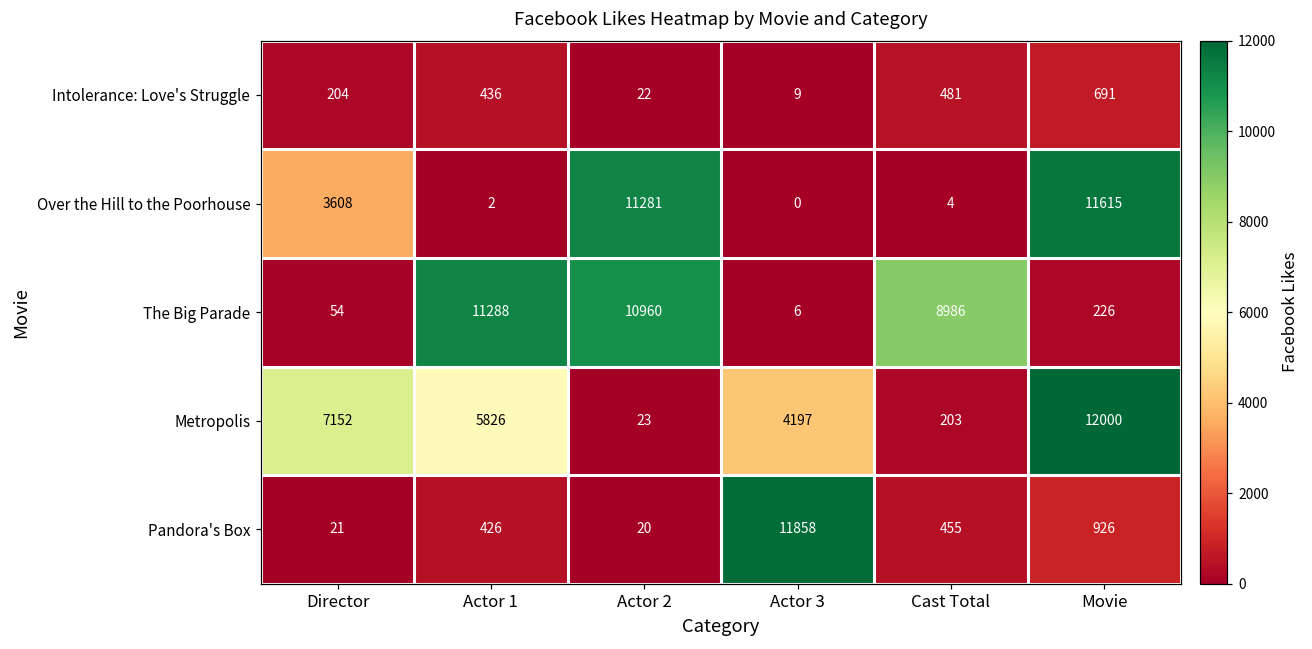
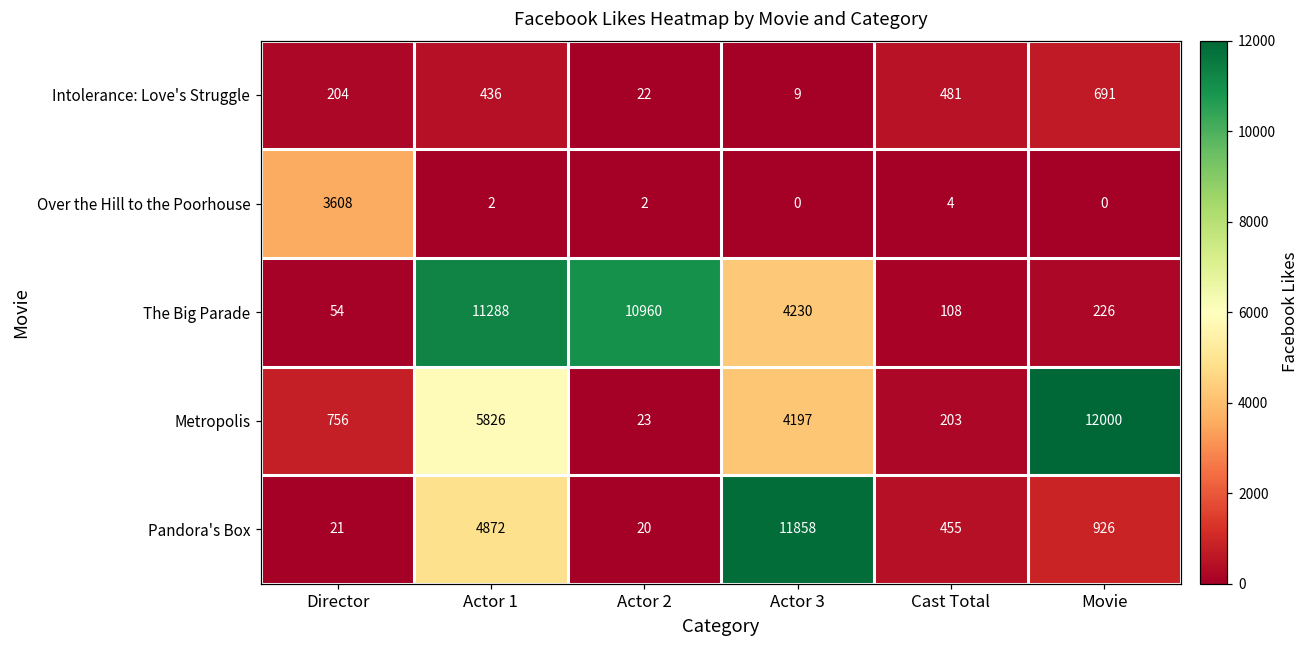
  {
    "Intolerance: Love's Struggle": {
      "Director": 204,
      "Actor 1": 436,
      "Actor 2": 22,
      "Actor 3": 9,
      "Cast Total": 481,
      "Movie": 691
    },
    "Over the Hill to the Poorhouse": {
      "Director": 3608,
      "Actor 1": 2,
-     "Actor 2": 11281,
+     "Actor 2": 2,
      "Actor 3": 0,
      "Cast Total": 4,
-     "Movie": 11615
+     "Movie": 0
    },
    "The Big Parade": {
      "Director": 54,
      "Actor 1": 11288,
      "Actor 2": 10960,
-     "Actor 3": 6,
-     "Cast Total": 8986,
+     "Actor 3": 4230,
+     "Cast Total": 108,
      "Movie": 226
    },
    "Metropolis": {
-     "Director": 7152,
+     "Director": 756,
      "Actor 1": 5826,
      "Actor 2": 23,
      "Actor 3": 4197,
      "Cast Total": 203,
      "Movie": 12000
    },
    "Pandora's Box": {
      "Director": 21,
-     "Actor 1": 426,
+     "Actor 1": 4872,
      "Actor 2": 20,
      "Actor 3": 11858,
      "Cast Total": 455,
      "Movie": 926
    }
  }
